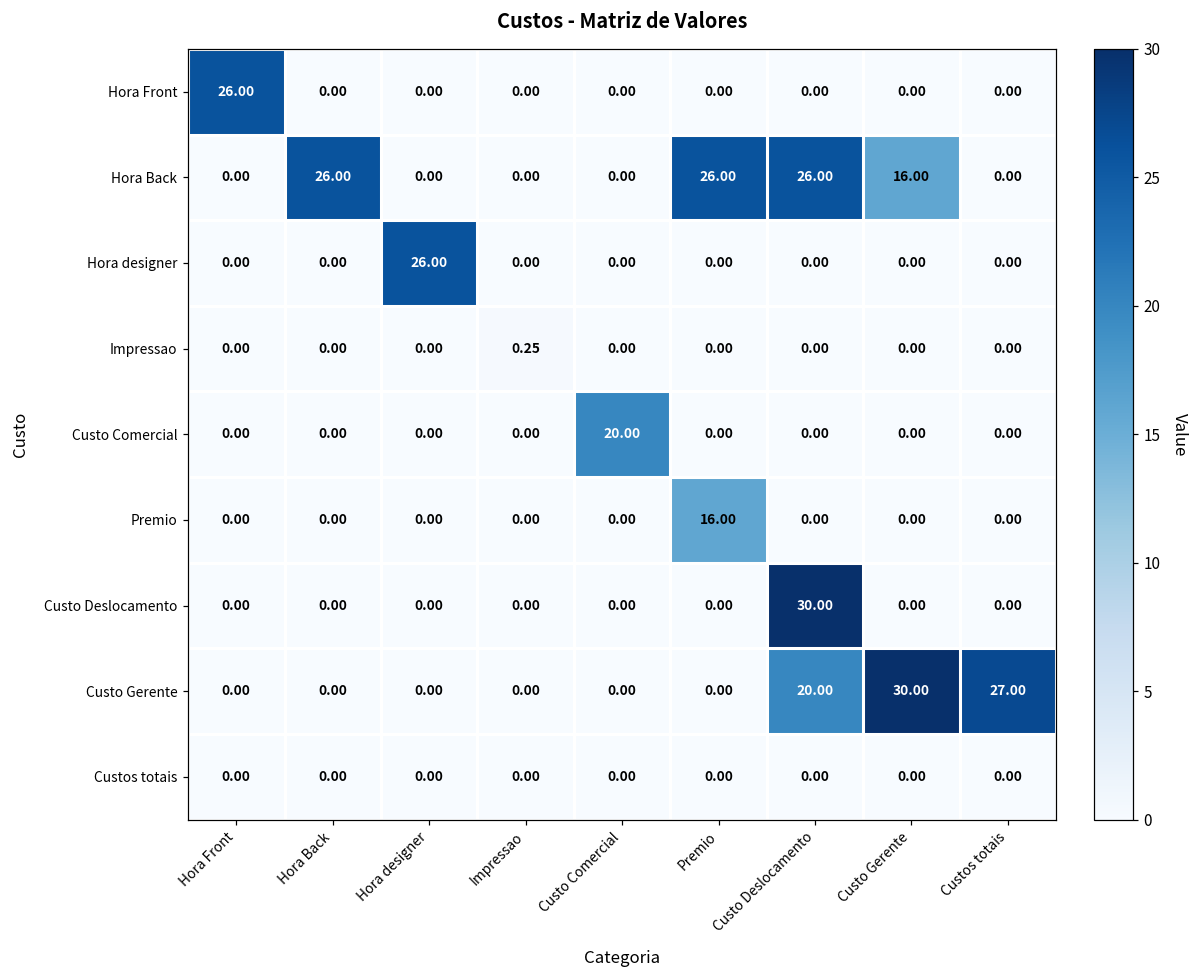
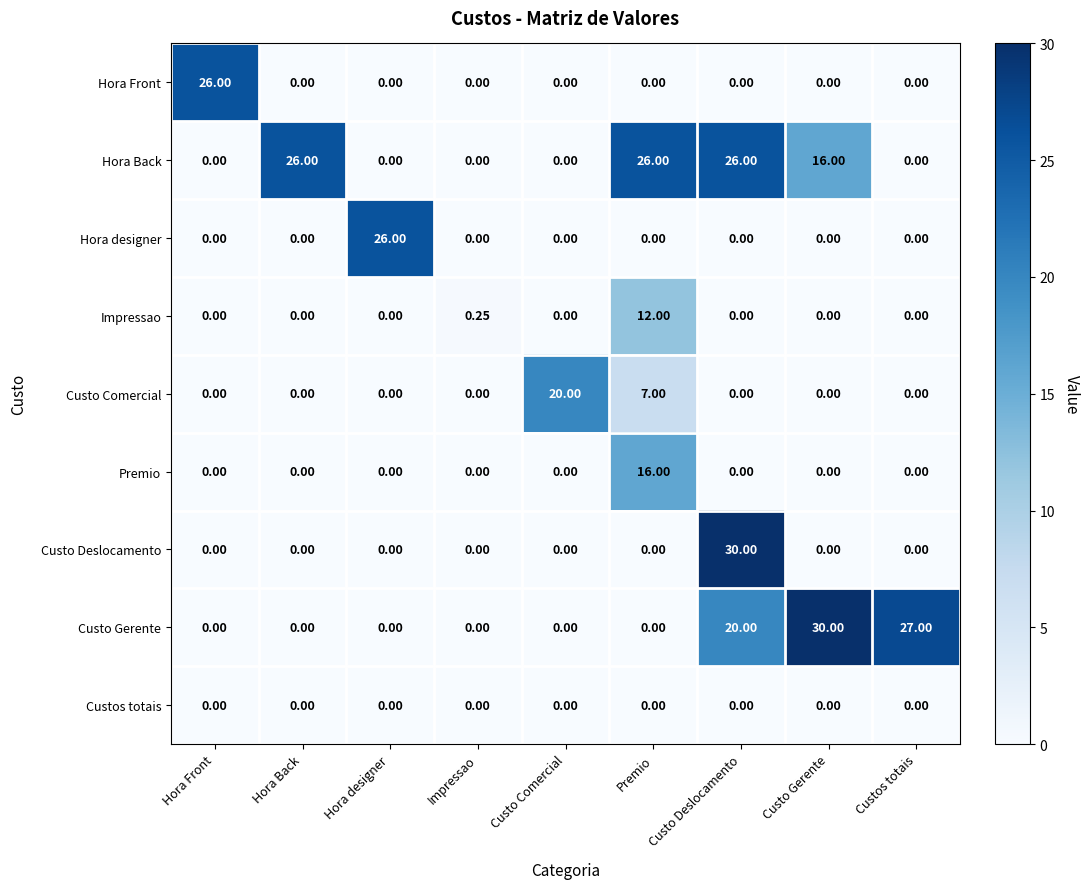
  {
    "Hora Front": {
      "Hora Front": 26.00,
      "Hora Back": 0.00,
      "Hora designer": 0.00,
      "Impressao": 0.00,
      "Custo Comercial": 0.00,
      "Premio": 0.00,
      "Custo Deslocamento": 0.00,
      "Custo Gerente": 0.00,
      "Custos totais": 0.00
    },
    "Hora Back": {
      "Hora Front": 0.00,
      "Hora Back": 26.00,
      "Hora designer": 0.00,
      "Impressao": 0.00,
      "Custo Comercial": 0.00,
      "Premio": 26.00,
      "Custo Deslocamento": 26.00,
      "Custo Gerente": 16.00,
      "Custos totais": 0.00
    },
    "Hora designer": {
      "Hora Front": 0.00,
      "Hora Back": 0.00,
      "Hora designer": 26.00,
      "Impressao": 0.00,
      "Custo Comercial": 0.00,
      "Premio": 0.00,
      "Custo Deslocamento": 0.00,
      "Custo Gerente": 0.00,
      "Custos totais": 0.00
    },
    "Impressao": {
      "Hora Front": 0.00,
      "Hora Back": 0.00,
      "Hora designer": 0.00,
      "Impressao": 0.25,
      "Custo Comercial": 0.00,
-     "Premio": 0.00,
+     "Premio": 12.00,
      "Custo Deslocamento": 0.00,
      "Custo Gerente": 0.00,
      "Custos totais": 0.00
    },
    "Custo Comercial": {
      "Hora Front": 0.00,
      "Hora Back": 0.00,
      "Hora designer": 0.00,
      "Impressao": 0.00,
      "Custo Comercial": 20.00,
-     "Premio": 0.00,
+     "Premio": 7.00,
      "Custo Deslocamento": 0.00,
      "Custo Gerente": 0.00,
      "Custos totais": 0.00
    },
    "Premio": {
      "Hora Front": 0.00,
      "Hora Back": 0.00,
      "Hora designer": 0.00,
      "Impressao": 0.00,
      "Custo Comercial": 0.00,
      "Premio": 16.00,
      "Custo Deslocamento": 0.00,
      "Custo Gerente": 0.00,
      "Custos totais": 0.00
    },
    "Custo Deslocamento": {
      "Hora Front": 0.00,
      "Hora Back": 0.00,
      "Hora designer": 0.00,
      "Impressao": 0.00,
      "Custo Comercial": 0.00,
      "Premio": 0.00,
      "Custo Deslocamento": 30.00,
      "Custo Gerente": 0.00,
      "Custos totais": 0.00
    },
    "Custo Gerente": {
      "Hora Front": 0.00,
      "Hora Back": 0.00,
      "Hora designer": 0.00,
      "Impressao": 0.00,
      "Custo Comercial": 0.00,
      "Premio": 0.00,
      "Custo Deslocamento": 20.00,
      "Custo Gerente": 30.00,
      "Custos totais": 27.00
    },
    "Custos totais": {
      "Hora Front": 0.00,
      "Hora Back": 0.00,
      "Hora designer": 0.00,
      "Impressao": 0.00,
      "Custo Comercial": 0.00,
      "Premio": 0.00,
      "Custo Deslocamento": 0.00,
      "Custo Gerente": 0.00,
      "Custos totais": 0.00
    }
  }
